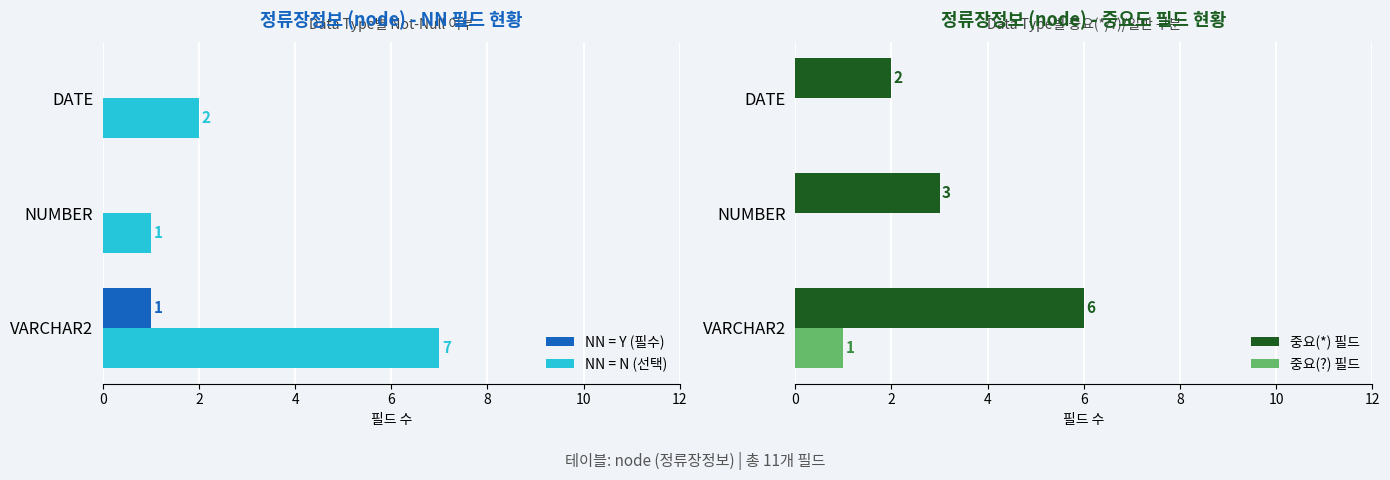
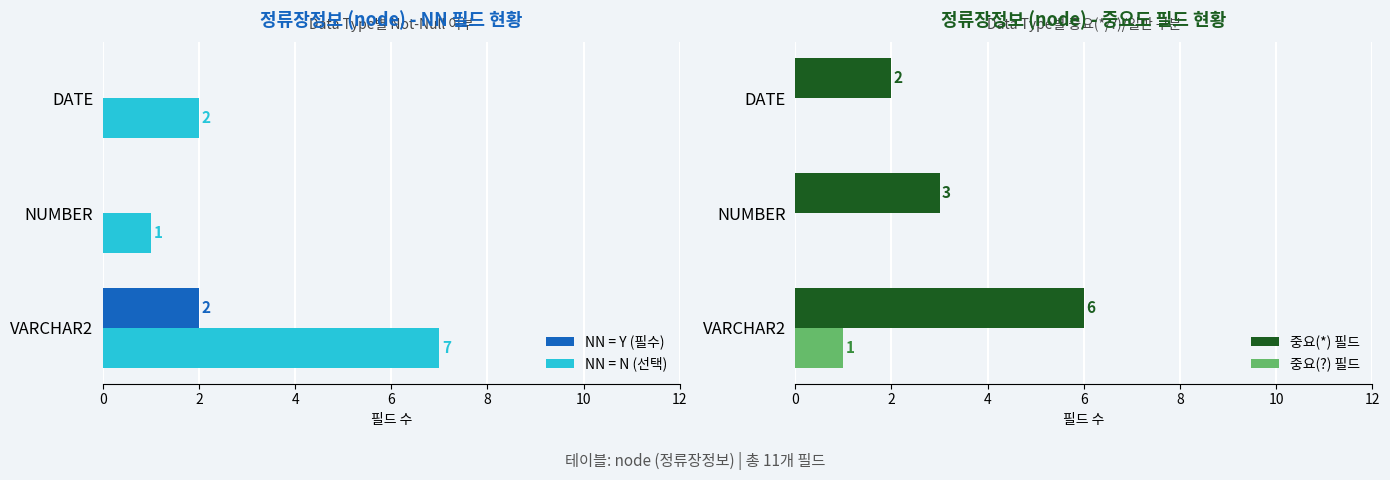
  {
    "정류장정보 (node) - NN 필드 현황": {
      "NN = Y (필수)": {
-       "VARCHAR2": 1
+       "VARCHAR2": 2
      },
      "NN = N (선택)": {
        "DATE": 2,
        "NUMBER": 1,
        "VARCHAR2": 7
      }
    },
    "정류장정보 (node) - 중요도 필드 현황": {
      "중요(*) 필드": {
        "DATE": 2,
        "NUMBER": 3,
        "VARCHAR2": 6
      },
      "중요(?) 필드": {
        "VARCHAR2": 1
      }
    }
  }
